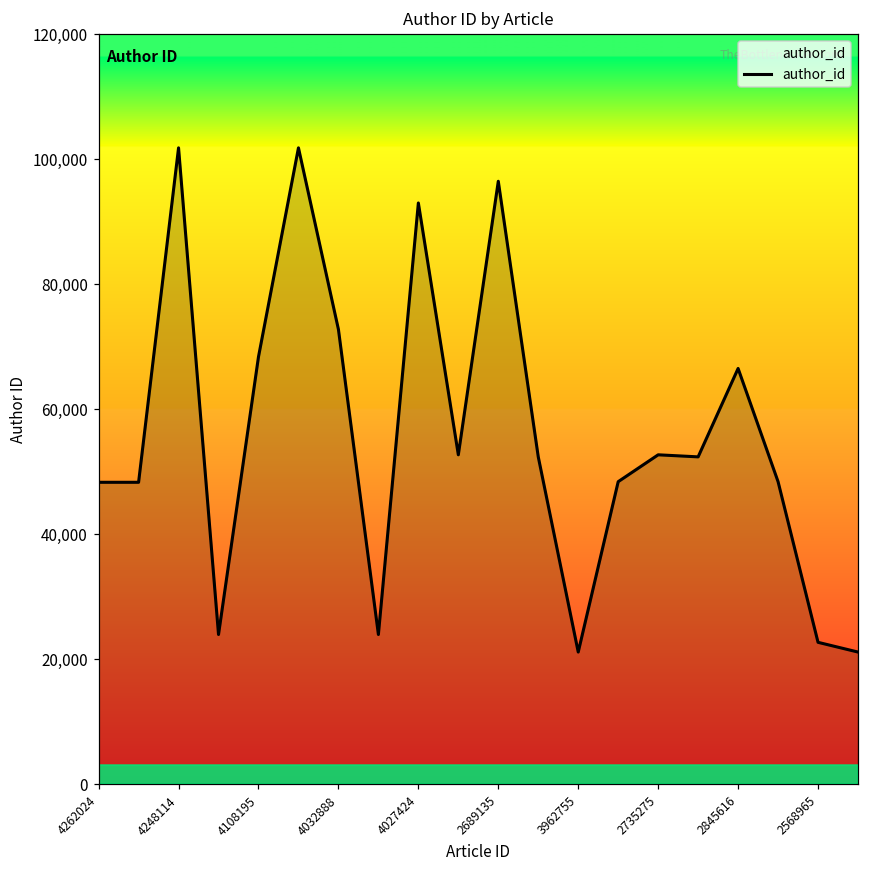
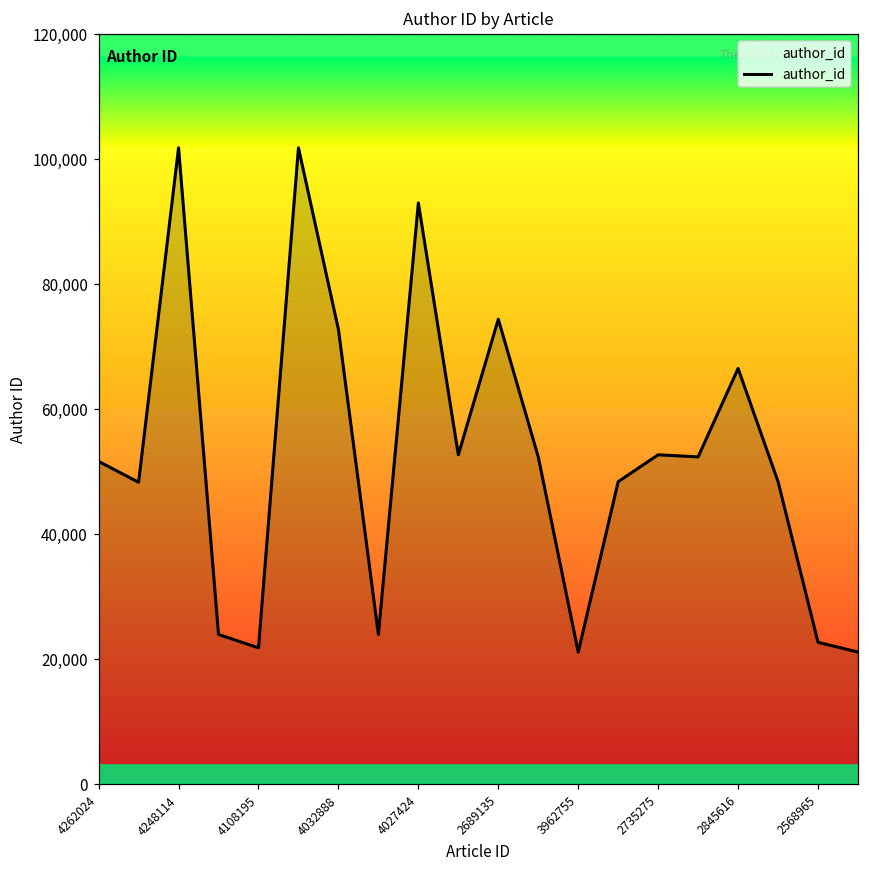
  {
-   "4262024": "48,000",
+   "4262024": "52,000",
    "4248114": "102,000",
-   "4108195": "68,000",
+   "4108195": "22,000",
    "4032888": "73,000",
    "4027424": "93,000",
-   "2689135": "97,000",
+   "2689135": "74,000",
    "3962755": "21,000",
    "2735275": "53,000",
    "2845616": "67,000",
    "2568965": "23,000"
  }
